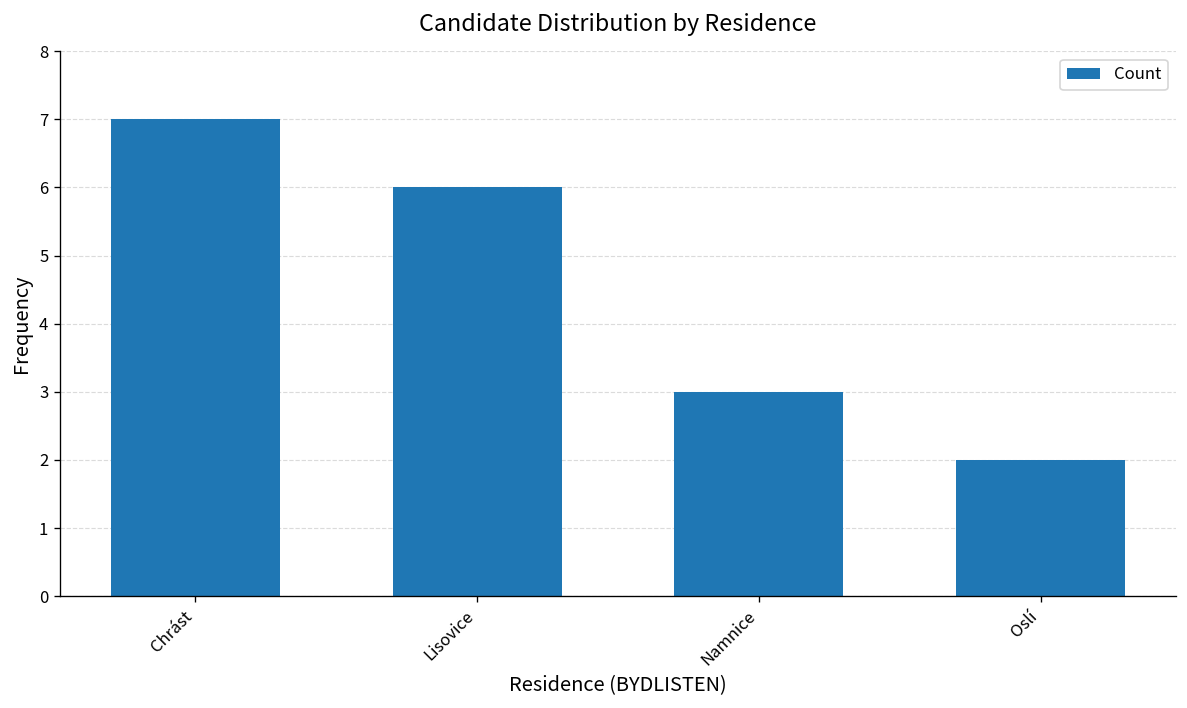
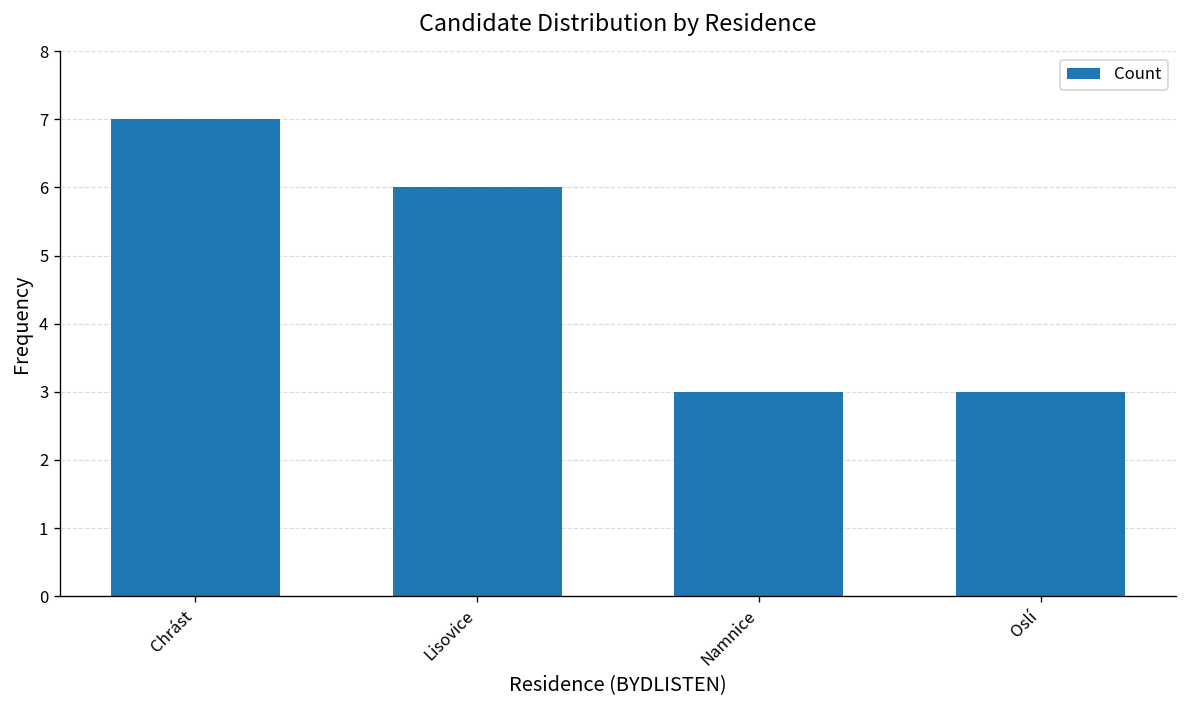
  {
    "Chrást": 7,
    "Lisovice": 6,
    "Namnice": 3,
-   "Oslí": 2
+   "Oslí": 3
  }
